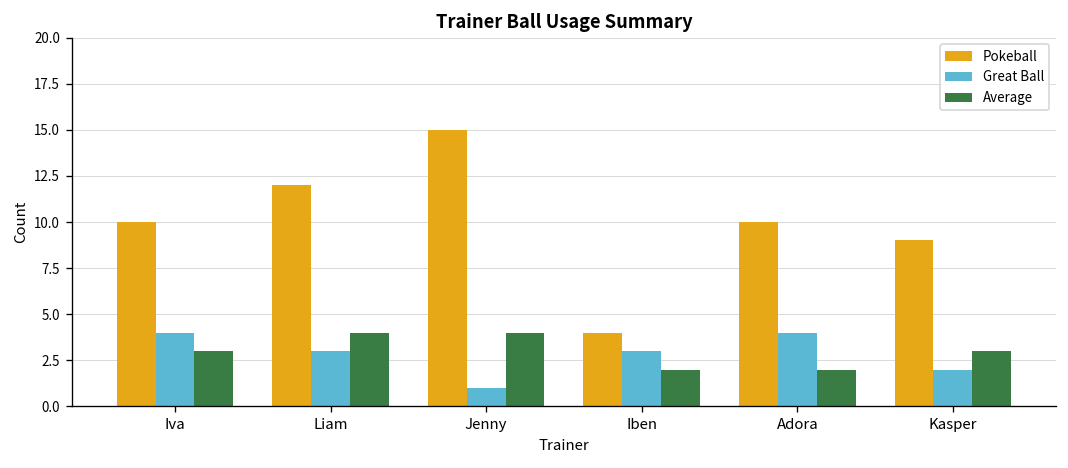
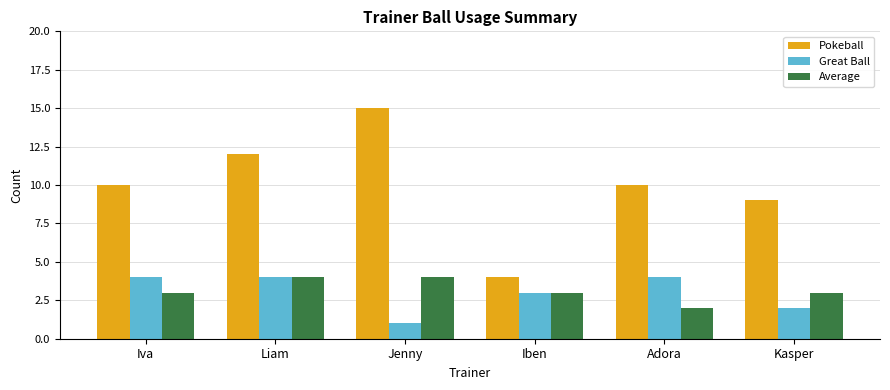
  {
    "Pokeball": {
      "Iva": 10,
      "Liam": 12,
      "Jenny": 15,
      "Iben": 4,
      "Adora": 10,
      "Kasper": 9
    },
    "Great Ball": {
      "Iva": 4,
-     "Liam": 3,
+     "Liam": 4,
      "Jenny": 1,
      "Iben": 3,
      "Adora": 4,
      "Kasper": 2
    },
    "Average": {
      "Iva": 3,
      "Liam": 4,
      "Jenny": 4,
-     "Iben": 2,
+     "Iben": 3,
      "Adora": 2,
      "Kasper": 3
    }
  }
